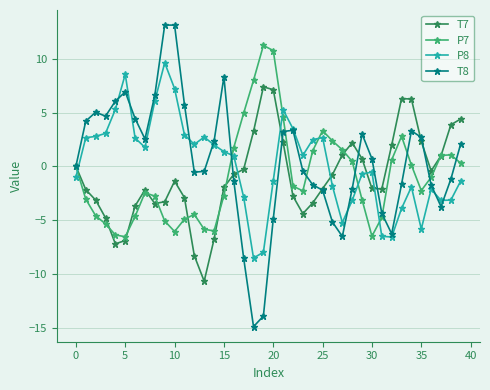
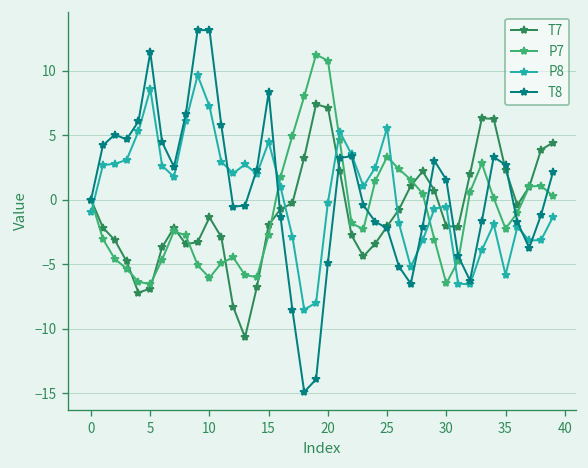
  {
    "P8": {
      "0": -1.0,
      "5": 8.6,
      "10": 7.2,
-     "15": 1.4,
-     "20": -1.3,
-     "25": 2.7,
+     "15": 4.5,
+     "20": -0.2,
+     "25": 5.6,
      "30": -0.5,
      "35": -5.8
    },
    "T8": {
-     "5": 6.9,
+     "5": 11.4,
      "10": 13.1,
      "15": 8.3,
      "20": -4.9,
-     "30": 0.7,
+     "30": 1.5,
      "35": 2.7
    }
  }
